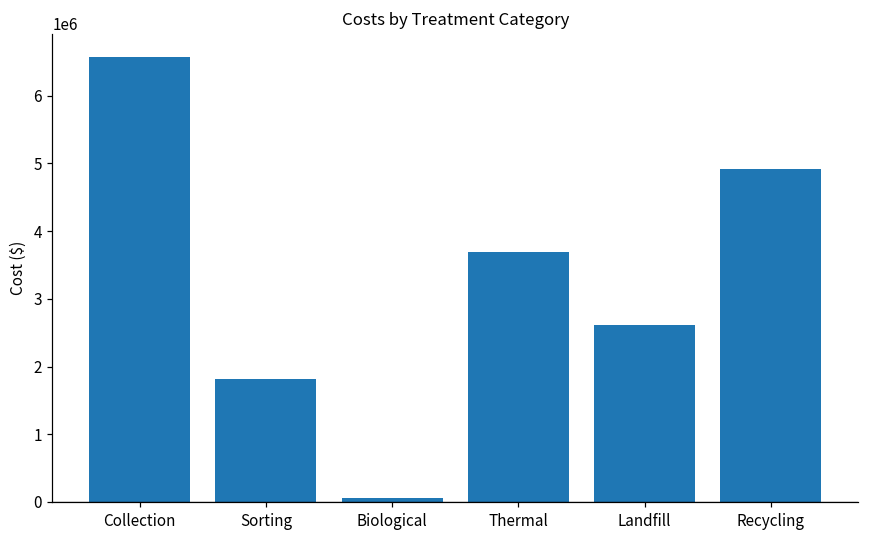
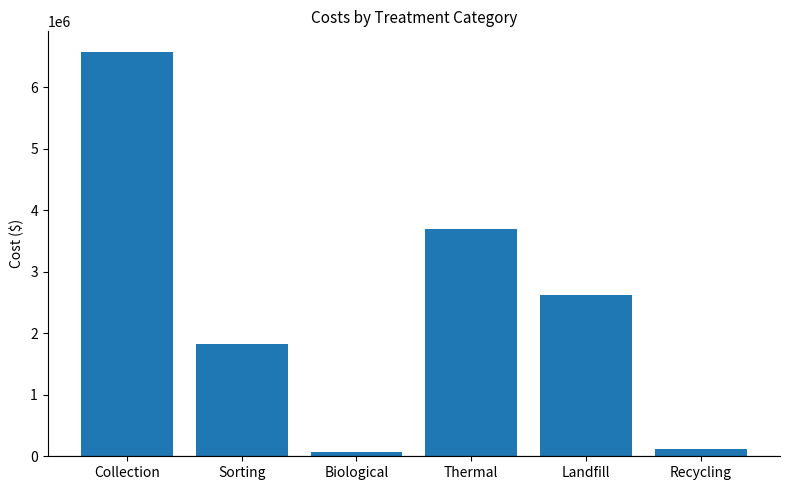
  {
    "Collection": 6600000,
    "Sorting": 1800000,
    "Biological": 100000,
    "Thermal": 3700000,
    "Landfill": 2600000,
-   "Recycling": 4900000
+   "Recycling": 100000
  }
